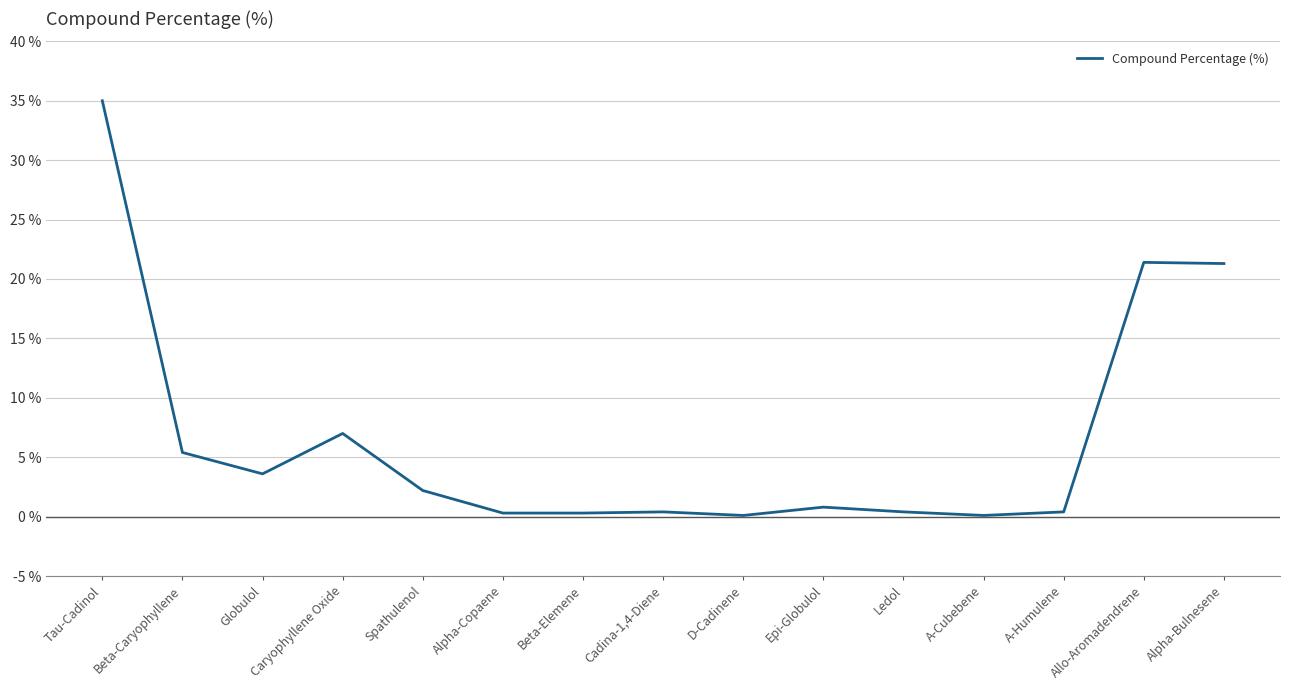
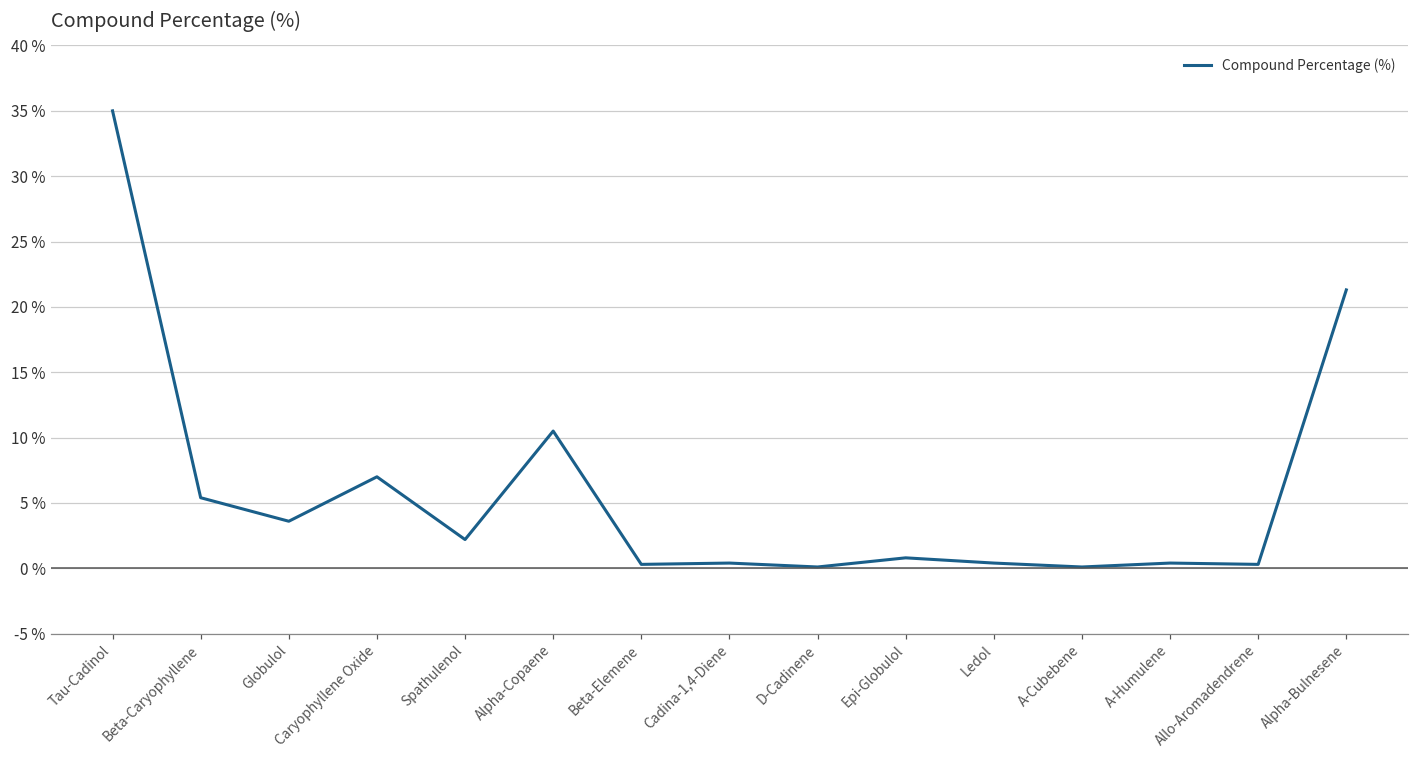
  {
    "Tau-Cadinol": "35.0 %",
    "Beta-Caryophyllene": "5.4 %",
    "Globulol": "3.6 %",
    "Caryophyllene Oxide": "7.0 %",
    "Spathulenol": "2.2 %",
-   "Alpha-Copaene": "0.3 %",
+   "Alpha-Copaene": "10.5 %",
    "Beta-Elemene": "0.3 %",
    "Cadina-1,4-Diene": "0.4 %",
    "D-Cadinene": "0.1 %",
    "Epi-Globulol": "0.8 %",
    "Ledol": "0.4 %",
    "A-Cubebene": "0.1 %",
    "A-Humulene": "0.4 %",
-   "Allo-Aromadendrene": "21.4 %",
+   "Allo-Aromadendrene": "0.3 %",
    "Alpha-Bulnesene": "21.3 %"
  }
